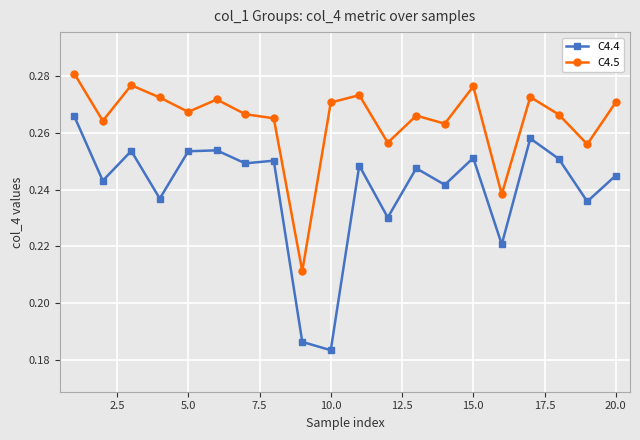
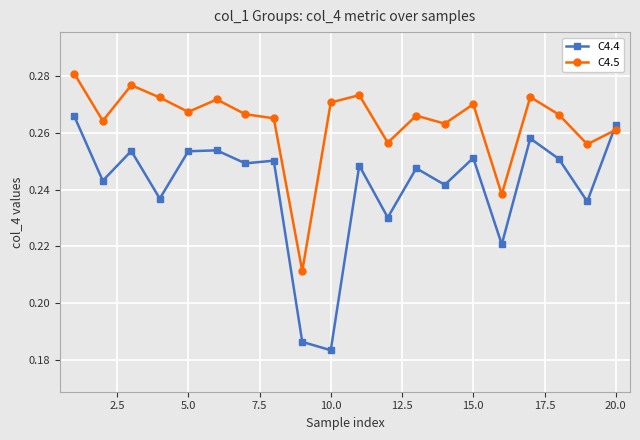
  {
    "C4.4": {
      "5.0": 0.254,
      "10.0": 0.183,
      "15.0": 0.251,
-     "20.0": 0.245
+     "20.0": 0.263
    },
    "C4.5": {
      "5.0": 0.267,
      "10.0": 0.271,
-     "15.0": 0.276,
-     "20.0": 0.271
+     "15.0": 0.270,
+     "20.0": 0.261
    }
  }
